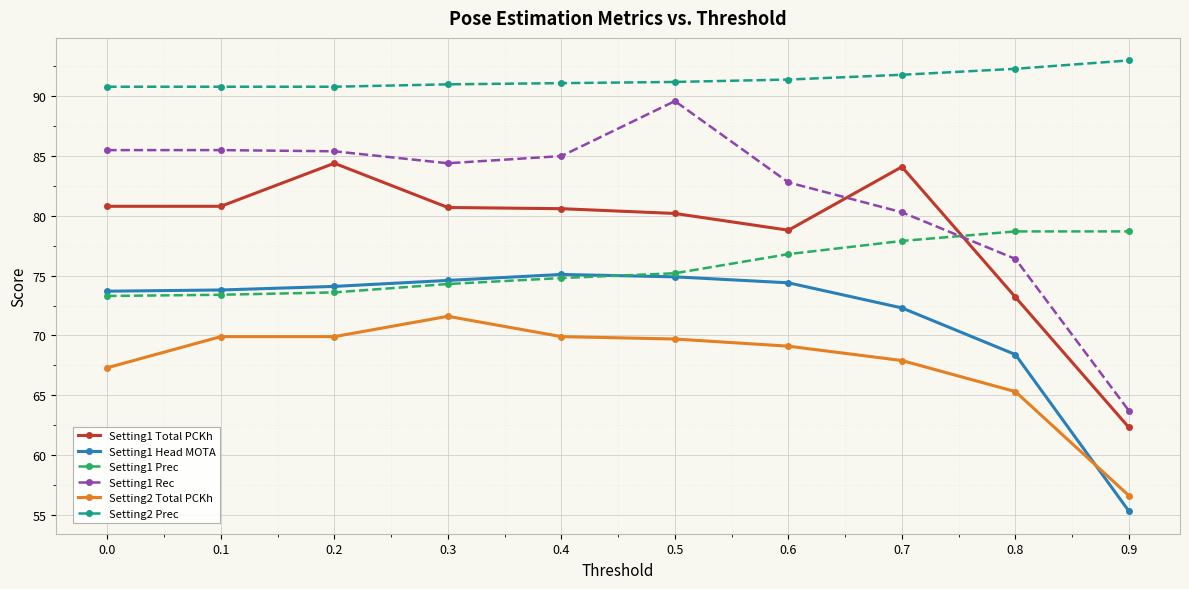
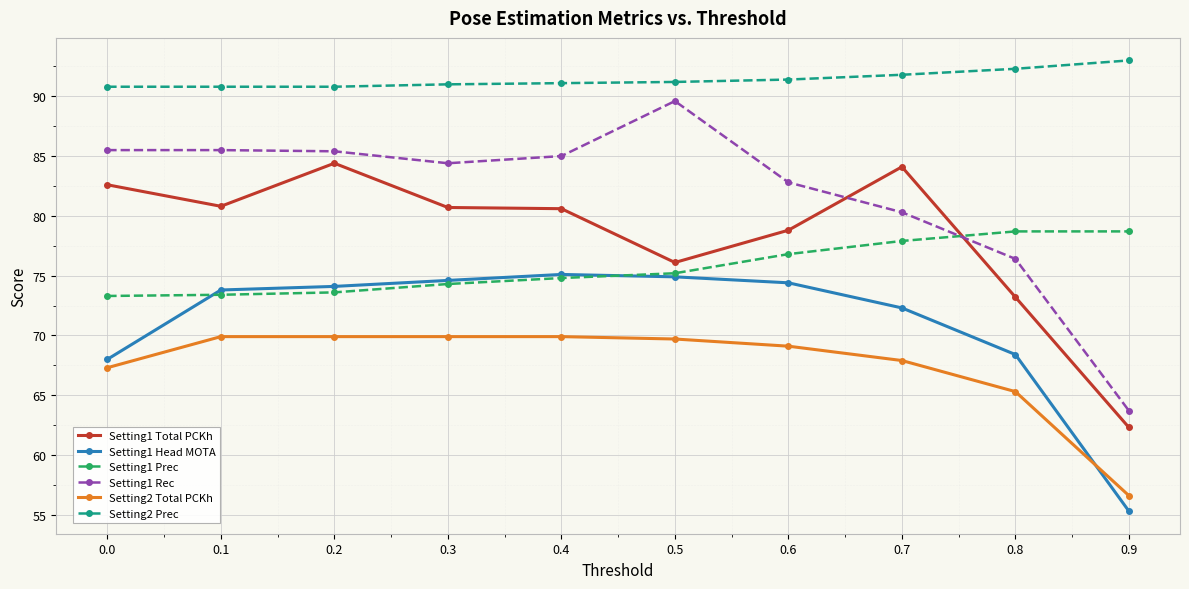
  {
    "Setting1 Total PCKh": {
-     "0.0": 80.8,
+     "0.0": 82.6,
      "0.1": 80.8,
      "0.2": 84.4,
      "0.3": 80.7,
      "0.4": 80.6,
-     "0.5": 80.2,
+     "0.5": 76.1,
      "0.6": 78.8,
      "0.7": 84.1,
      "0.8": 73.2,
      "0.9": 62.3
    },
    "Setting1 Head MOTA": {
-     "0.0": 73.7,
+     "0.0": 68.0,
      "0.1": 73.8,
      "0.2": 74.1,
      "0.3": 74.6,
      "0.4": 75.1,
      "0.5": 74.9,
      "0.6": 74.4,
      "0.7": 72.3,
      "0.8": 68.4,
      "0.9": 55.3
    },
    "Setting1 Rec": {
      "0.0": 85.5,
      "0.1": 85.5,
      "0.2": 85.4,
      "0.3": 84.4,
      "0.4": 85.0,
      "0.5": 89.6,
      "0.6": 82.8,
      "0.7": 80.3,
      "0.8": 76.4,
      "0.9": 63.7
    },
    "Setting2 Total PCKh": {
      "0.0": 67.3,
      "0.1": 69.9,
      "0.2": 69.9,
-     "0.3": 71.6,
+     "0.3": 69.9,
      "0.4": 69.9,
      "0.5": 69.7,
      "0.6": 69.1,
      "0.7": 67.9,
      "0.8": 65.3,
      "0.9": 56.6
    }
  }
